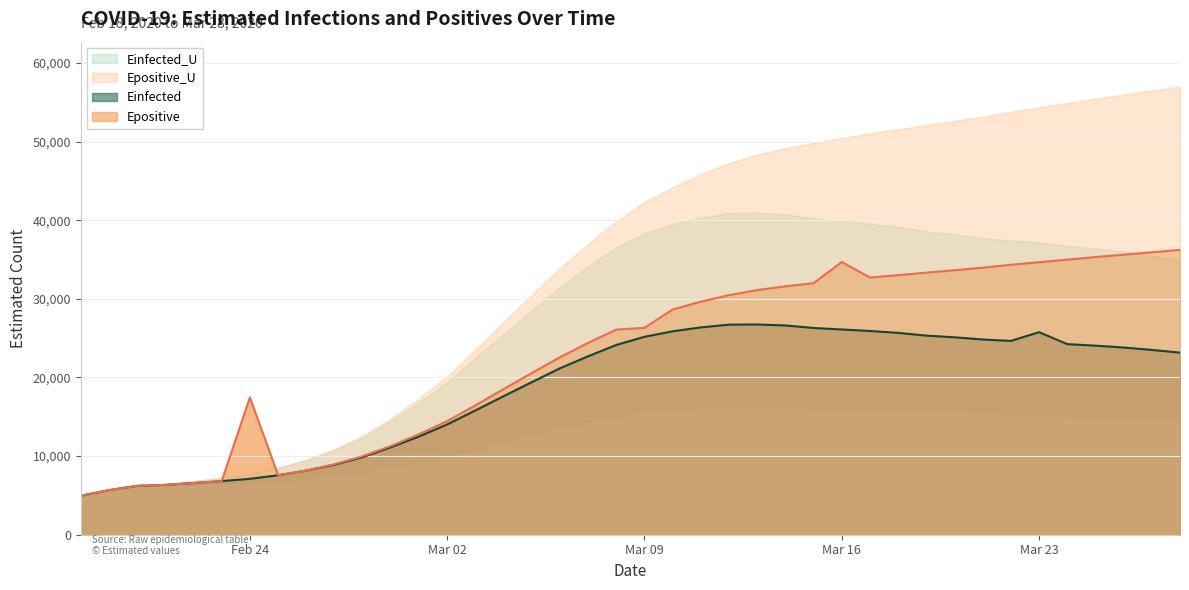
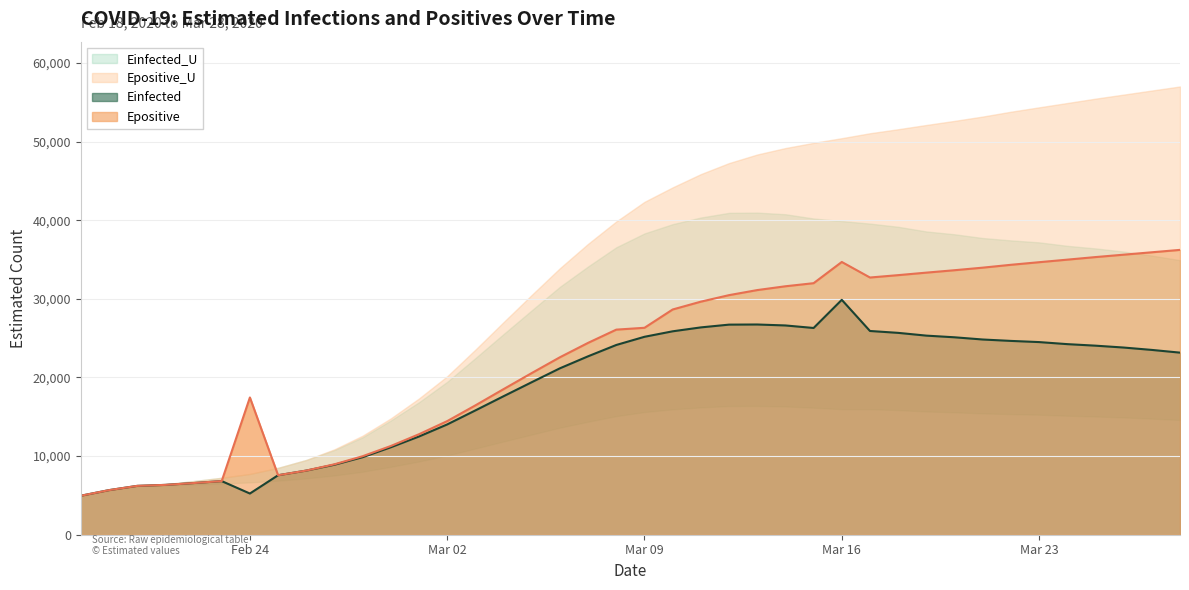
  {
    "Einfected": {
-     "Feb 24": "7,000",
+     "Feb 24": "5,000",
      "Mar 02": "14,000",
      "Mar 09": "25,000",
-     "Mar 16": "26,000",
-     "Mar 23": "26,000"
+     "Mar 16": "30,000",
+     "Mar 23": "25,000"
    },
    "Epositive": {
      "Mar 02": "14,000",
      "Mar 09": "26,000",
      "Mar 16": "35,000",
      "Mar 23": "35,000"
    }
  }
